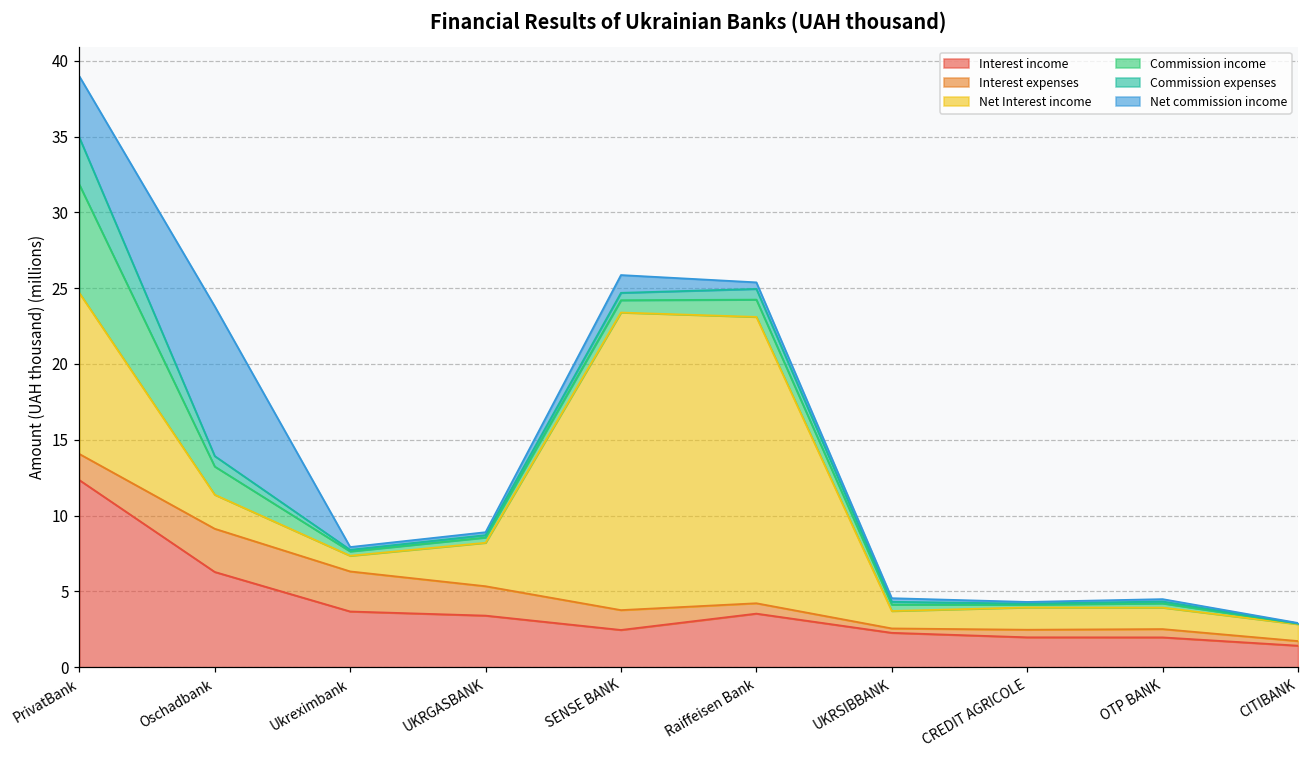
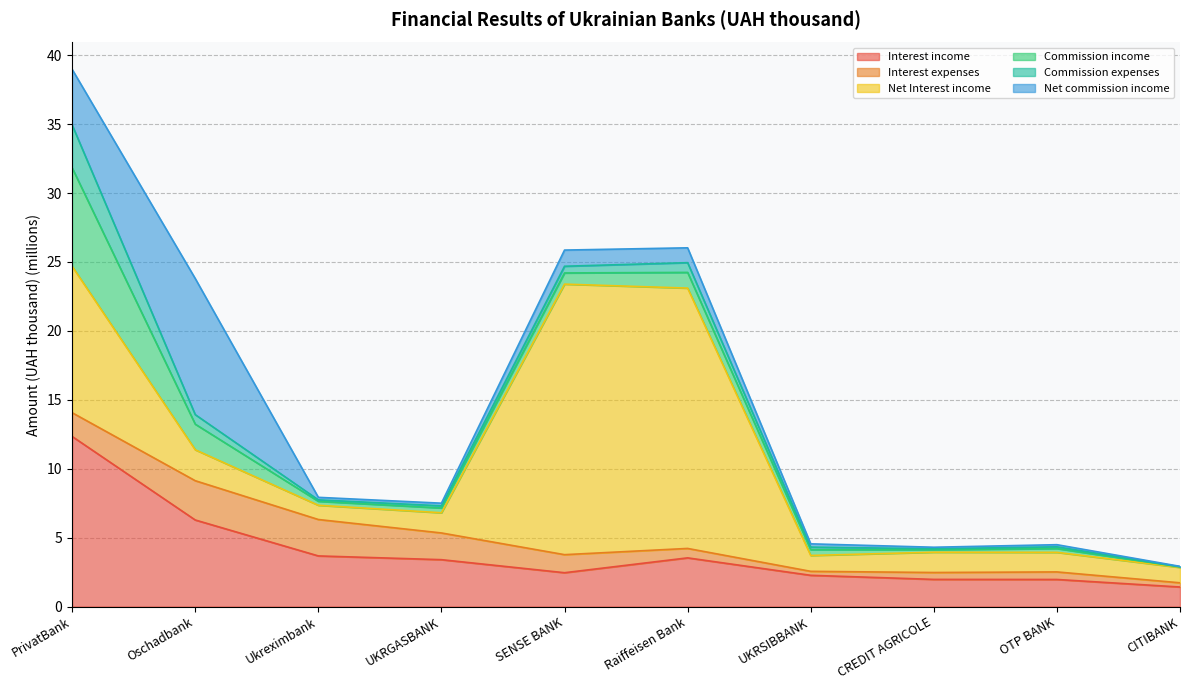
  {
    "Net Interest income": {
      "PrivatBank": 10.6,
      "Oschadbank": 2.2,
      "Ukreximbank": 1.0,
-     "UKRGASBANK": 2.9,
+     "UKRGASBANK": 1.5,
      "SENSE BANK": 19.6,
      "Raiffeisen Bank": 18.9,
      "UKRSIBBANK": 1.2,
      "OTP BANK": 1.4
    },
    "Net commission income": {
      "PrivatBank": 4.0,
      "Oschadbank": 9.9,
      "UKRGASBANK": 0.2,
      "SENSE BANK": 1.2,
-     "Raiffeisen Bank": 0.4,
+     "Raiffeisen Bank": 1.1,
      "UKRSIBBANK": 0.2
    }
  }
